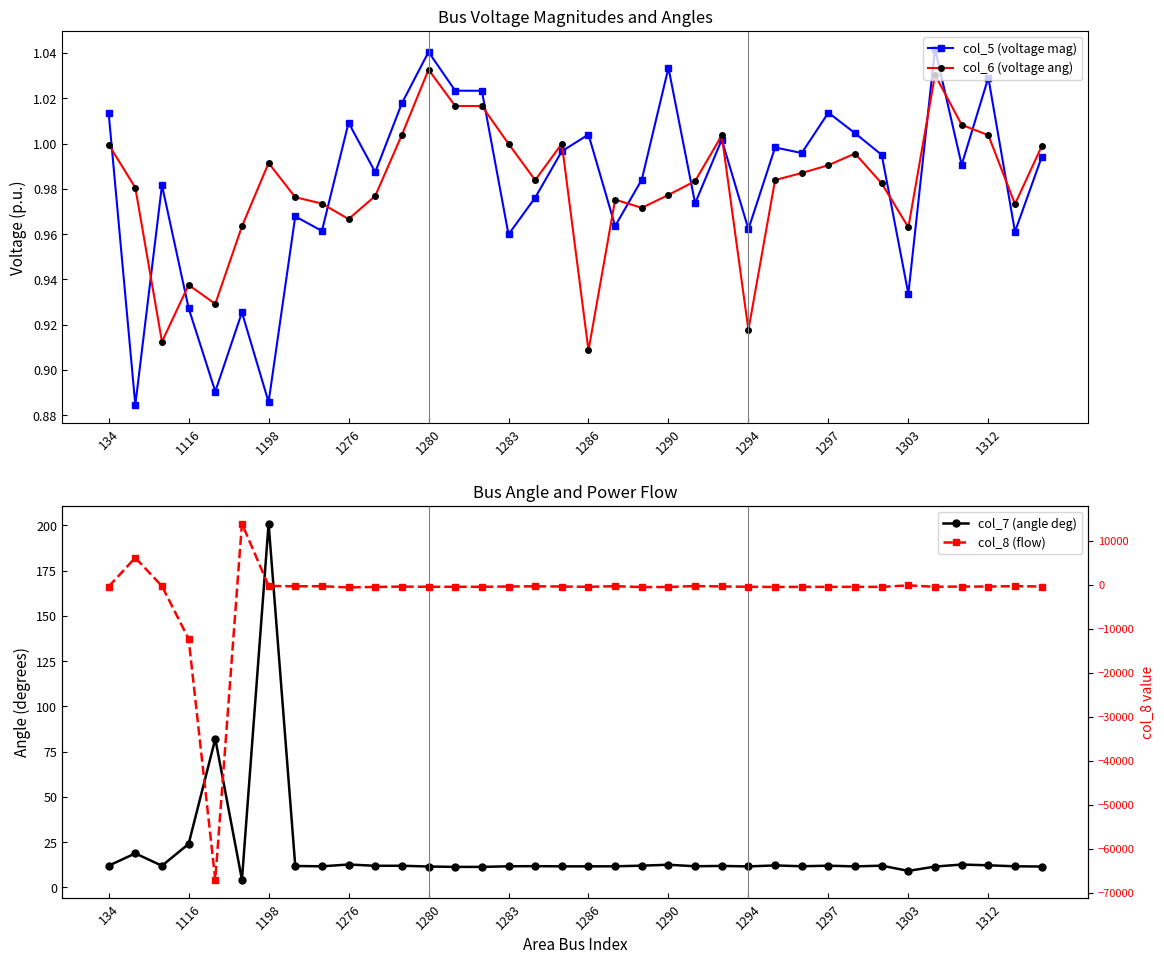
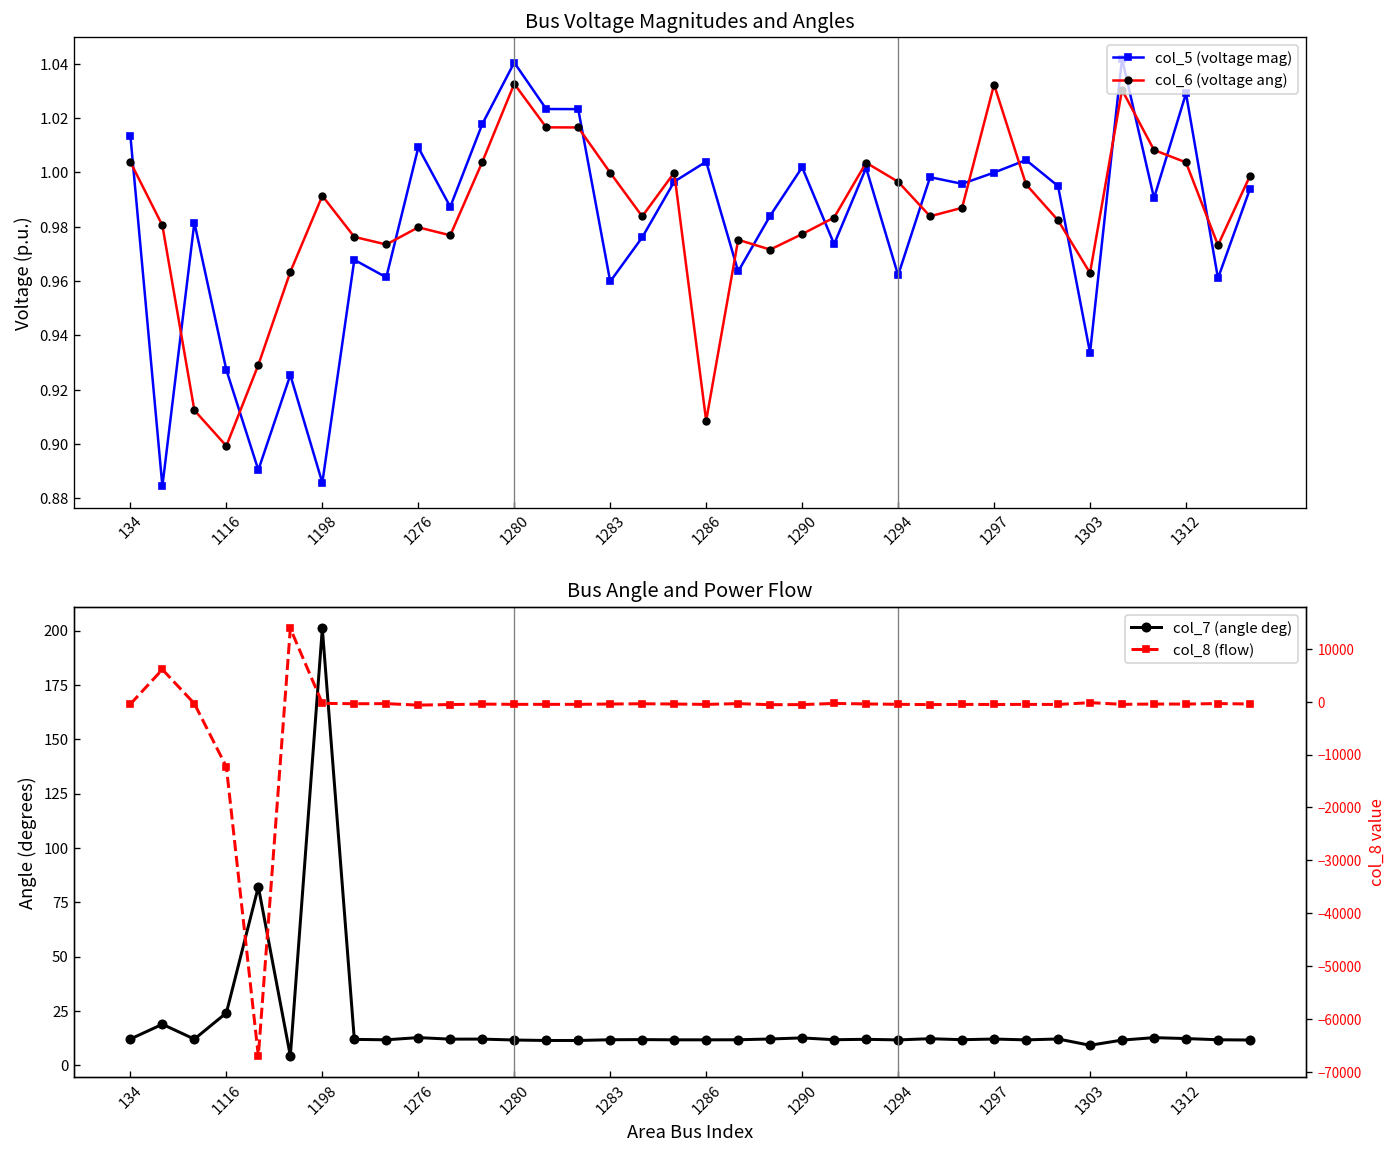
  {
    "Bus Voltage Magnitudes and Angles": {
      "col_5 (voltage mag)": {
        "134": 1.013,
        "1116": 0.927,
        "1198": 0.886,
        "1276": 1.009,
        "1280": 1.040,
        "1283": 0.960,
        "1286": 1.004,
-       "1290": 1.033,
+       "1290": 1.002,
        "1294": 0.962,
-       "1297": 1.014,
+       "1297": 1.000,
        "1303": 0.934
      },
      "col_6 (voltage ang)": {
-       "134": 1.000,
-       "1116": 0.938,
+       "134": 1.004,
+       "1116": 0.899,
        "1198": 0.991,
-       "1276": 0.967,
+       "1276": 0.980,
        "1280": 1.033,
        "1283": 1.000,
        "1286": 0.909,
        "1290": 0.977,
-       "1294": 0.918,
-       "1297": 0.990,
+       "1294": 0.997,
+       "1297": 1.032,
        "1303": 0.963,
        "1312": 1.004
      }
    }
  }
